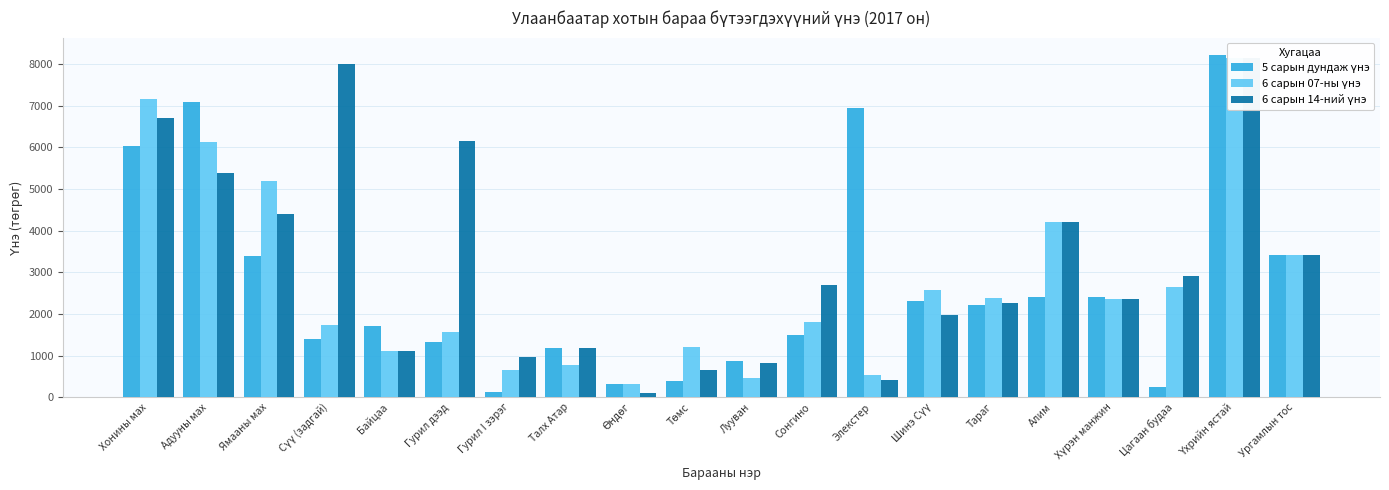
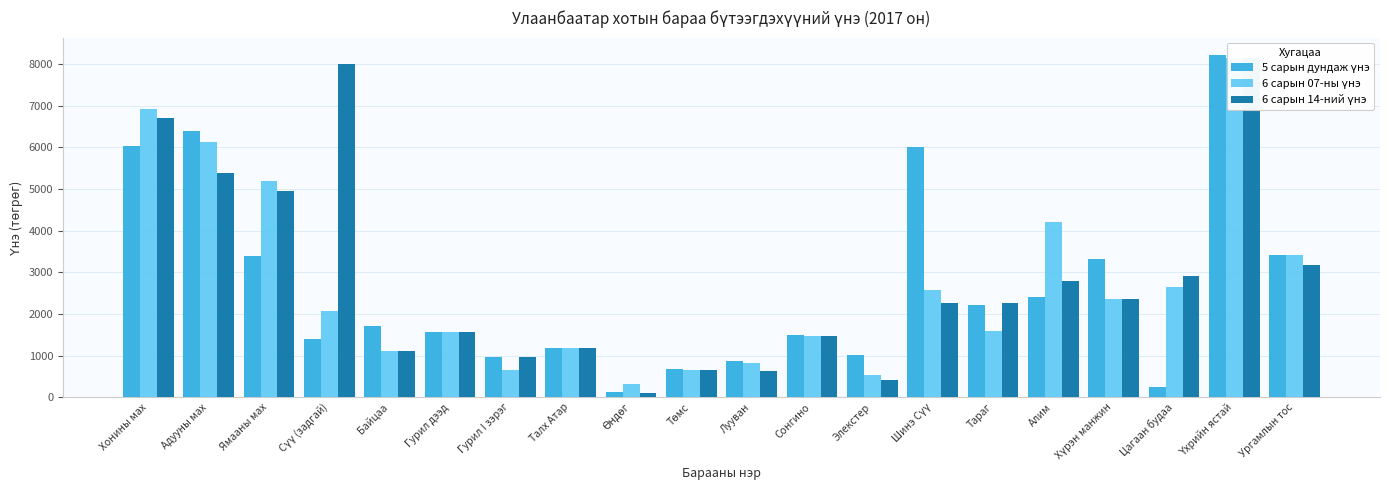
  {
    "5 сарын дундаж үнэ": {
      "Хонины мах": 6000,
-     "Адууны мах": 7100,
+     "Адууны мах": 6400,
      "Ямааны мах": 3400,
      "Сүү (задгай)": 1400,
      "Байцаа": 1700,
-     "Гурил дээд": 1300,
-     "Гурил I зэрэг": 100,
+     "Гурил дээд": 1600,
+     "Гурил I зэрэг": 1000,
      "Талх Атар": 1200,
-     "Өндөг": 300,
-     "Төмс": 400,
+     "Өндөг": 100,
+     "Төмс": 700,
      "Лууван": 900,
      "Сонгино": 1500,
-     "Элекстер": 7000,
-     "Шинэ Сүү": 2300,
+     "Элекстер": 1000,
+     "Шинэ Сүү": 6000,
      "Тараг": 2200,
      "Алим": 2400,
-     "Хүрэн манжин": 2400,
+     "Хүрэн манжин": 3300,
      "Цагаан будаа": 200,
      "Үхрийн ястай": 8200,
      "Ургамлын тос": 3400
    },
    "6 сарын 07-ны үнэ": {
-     "Хонины мах": 7200,
+     "Хонины мах": 6900,
      "Адууны мах": 6100,
      "Ямааны мах": 5200,
-     "Сүү (задгай)": 1700,
+     "Сүү (задгай)": 2100,
      "Байцаа": 1100,
      "Гурил дээд": 1600,
      "Гурил I зэрэг": 700,
-     "Талх Атар": 800,
+     "Талх Атар": 1200,
      "Өндөг": 300,
-     "Төмс": 1200,
-     "Лууван": 500,
-     "Сонгино": 1800,
+     "Төмс": 700,
+     "Лууван": 800,
+     "Сонгино": 1500,
      "Элекстер": 500,
      "Шинэ Сүү": 2600,
-     "Тараг": 2400,
+     "Тараг": 1600,
      "Алим": 4200,
      "Хүрэн манжин": 2400,
      "Цагаан будаа": 2600,
      "Ургамлын тос": 3400
    },
    "6 сарын 14-ний үнэ": {
      "Хонины мах": 6700,
      "Адууны мах": 5400,
-     "Ямааны мах": 4400,
+     "Ямааны мах": 5000,
      "Сүү (задгай)": 8000,
      "Байцаа": 1100,
-     "Гурил дээд": 6200,
+     "Гурил дээд": 1600,
      "Гурил I зэрэг": 1000,
      "Талх Атар": 1200,
      "Өндөг": 100,
      "Төмс": 700,
-     "Лууван": 800,
-     "Сонгино": 2700,
+     "Лууван": 600,
+     "Сонгино": 1500,
      "Элекстер": 400,
-     "Шинэ Сүү": 2000,
+     "Шинэ Сүү": 2300,
      "Тараг": 2300,
-     "Алим": 4200,
+     "Алим": 2800,
      "Хүрэн манжин": 2400,
      "Цагаан будаа": 2900,
-     "Ургамлын тос": 3400
+     "Ургамлын тос": 3200
    }
  }
